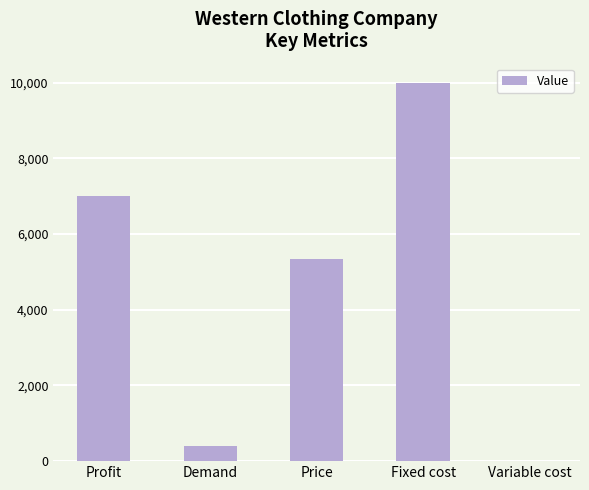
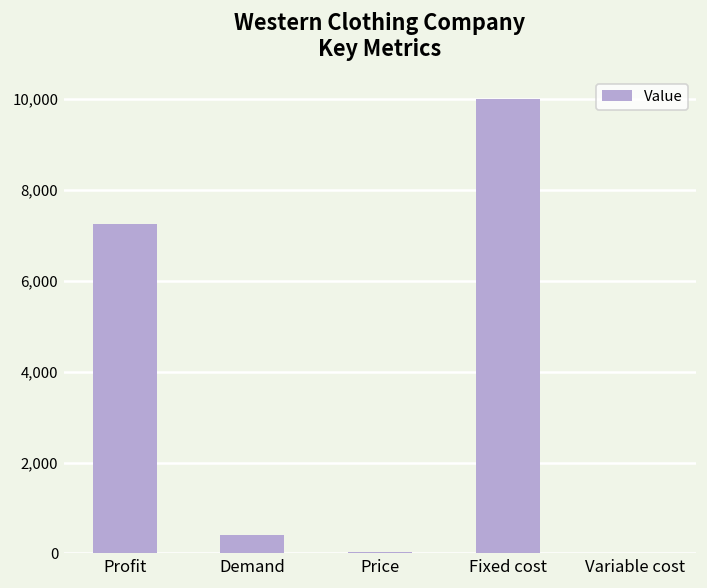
  {
-   "Profit": "7,000",
+   "Profit": "7,300",
    "Demand": "400",
-   "Price": "5,400",
+   "Price": "0",
    "Fixed cost": "10,000"
  }
